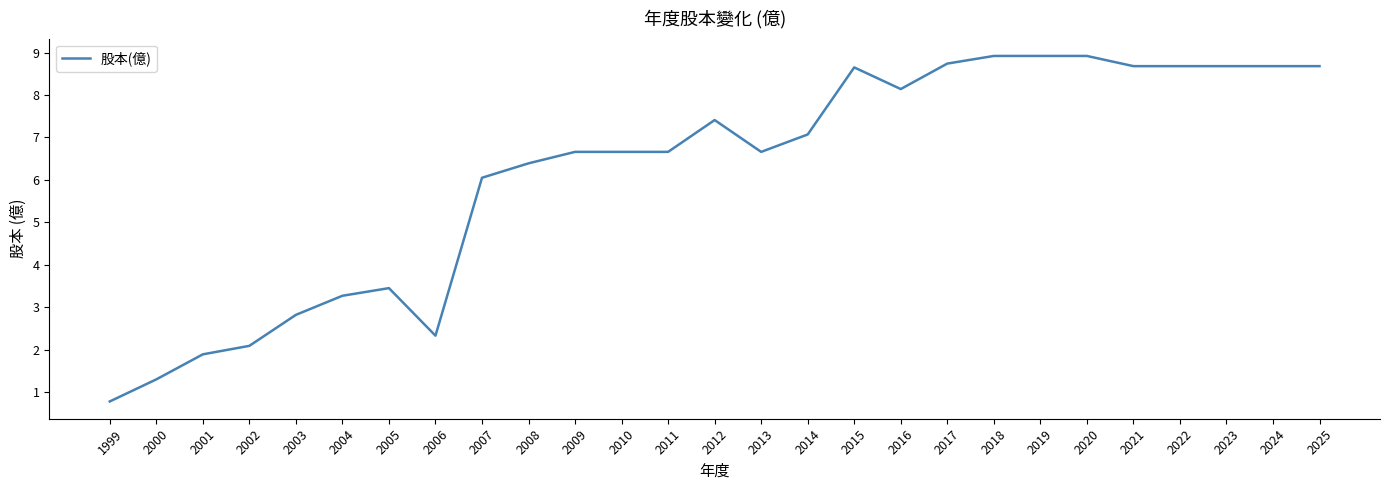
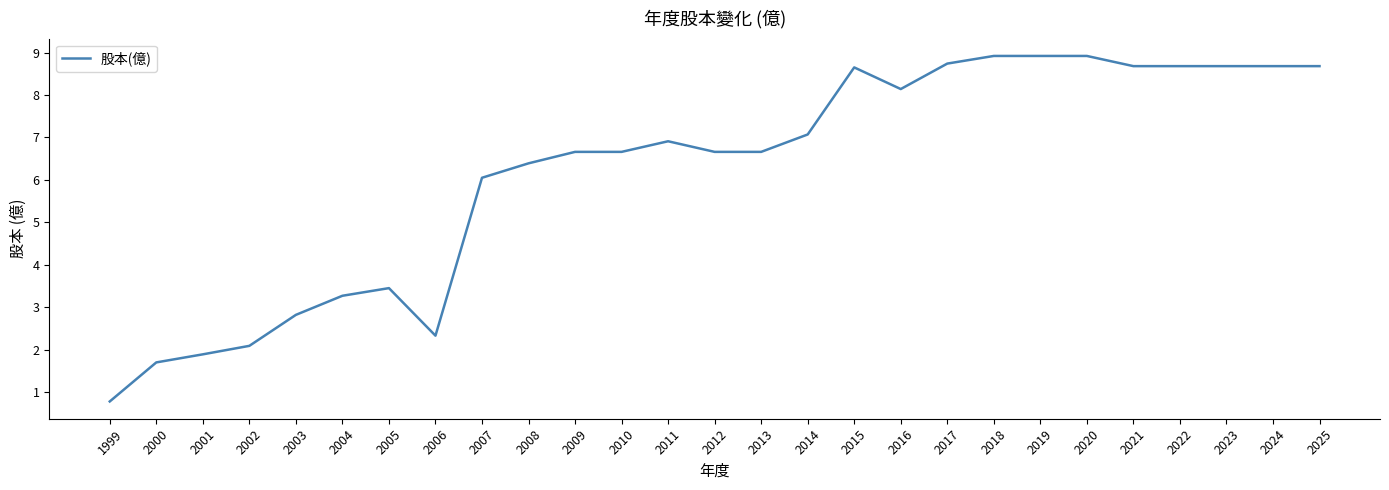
  {
    "1999": 0.8,
-   "2000": 1.3,
+   "2000": 1.7,
    "2001": 1.9,
    "2002": 2.1,
    "2003": 2.8,
    "2004": 3.3,
    "2005": 3.5,
    "2006": 2.3,
    "2007": 6.1,
    "2008": 6.4,
    "2009": 6.7,
    "2010": 6.7,
-   "2011": 6.7,
-   "2012": 7.4,
+   "2011": 6.9,
+   "2012": 6.7,
    "2013": 6.7,
    "2014": 7.1,
    "2015": 8.7,
    "2016": 8.1,
    "2017": 8.7,
    "2018": 8.9,
    "2019": 8.9,
    "2020": 8.9,
    "2021": 8.7,
    "2022": 8.7,
    "2023": 8.7,
    "2024": 8.7,
    "2025": 8.7
  }
